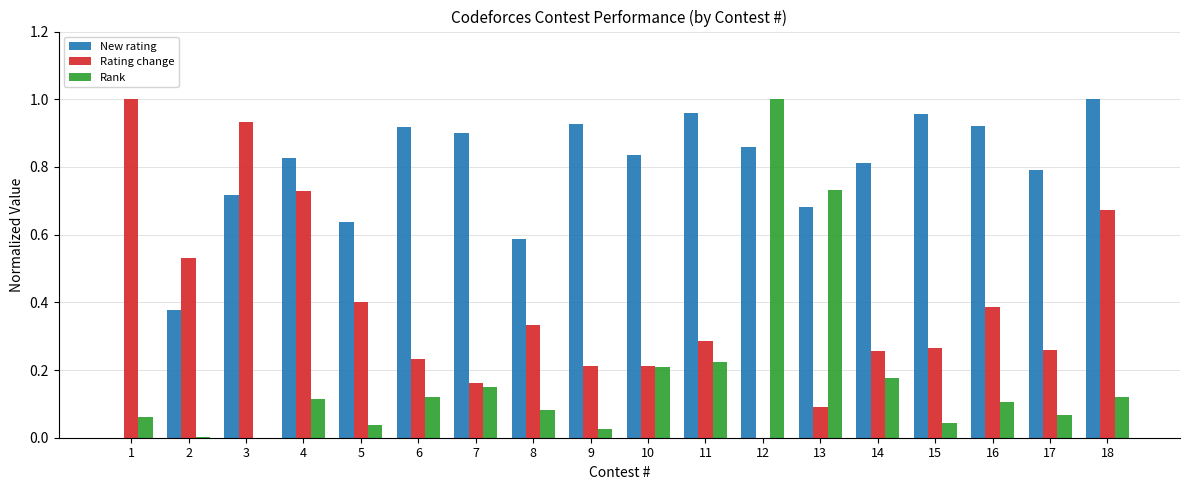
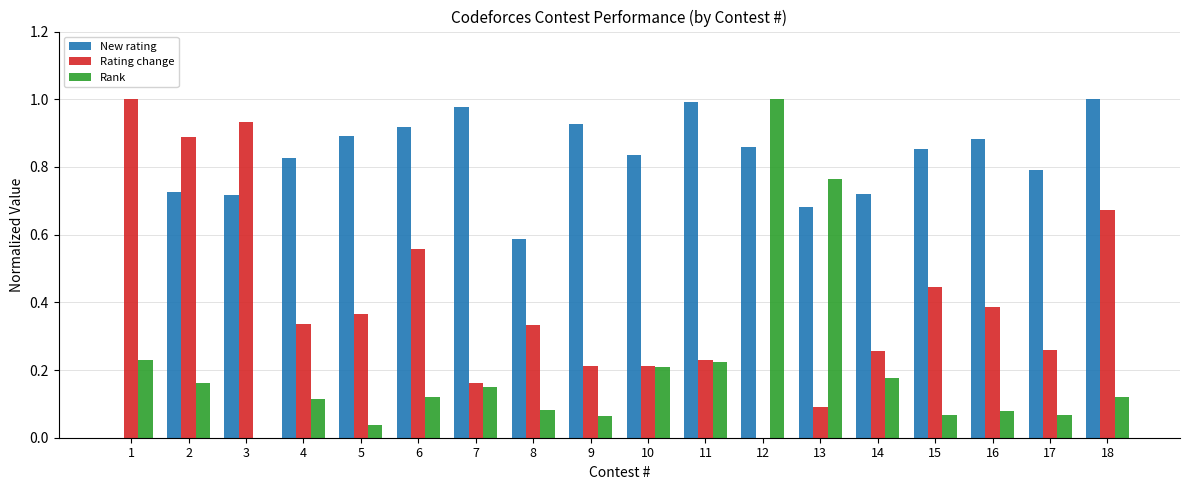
  {
    "New rating": {
      "1": 0.00,
-     "2": 0.38,
+     "2": 0.72,
      "3": 0.72,
      "4": 0.83,
-     "5": 0.64,
+     "5": 0.89,
      "6": 0.92,
-     "7": 0.90,
+     "7": 0.98,
      "8": 0.59,
      "9": 0.93,
      "10": 0.83,
-     "11": 0.96,
+     "11": 0.99,
      "12": 0.86,
      "13": 0.68,
-     "14": 0.81,
-     "15": 0.96,
-     "16": 0.92,
+     "14": 0.72,
+     "15": 0.85,
+     "16": 0.88,
      "17": 0.79,
      "18": 1.00
    },
    "Rating change": {
      "1": 1.00,
-     "2": 0.53,
+     "2": 0.89,
      "3": 0.93,
-     "4": 0.73,
-     "5": 0.40,
-     "6": 0.23,
+     "4": 0.34,
+     "5": 0.37,
+     "6": 0.56,
      "7": 0.16,
      "8": 0.33,
      "9": 0.21,
      "10": 0.21,
-     "11": 0.29,
+     "11": 0.23,
      "12": 0.00,
      "13": 0.09,
      "14": 0.26,
-     "15": 0.26,
+     "15": 0.44,
      "16": 0.39,
      "17": 0.26,
      "18": 0.67
    },
    "Rank": {
-     "1": 0.06,
-     "2": 0.00,
+     "1": 0.23,
+     "2": 0.16,
      "3": 0.00,
      "4": 0.11,
      "5": 0.04,
      "6": 0.12,
      "7": 0.15,
      "8": 0.08,
-     "9": 0.02,
+     "9": 0.06,
      "10": 0.21,
      "11": 0.22,
      "12": 1.00,
-     "13": 0.73,
+     "13": 0.76,
      "14": 0.18,
-     "15": 0.04,
-     "16": 0.11,
+     "15": 0.07,
+     "16": 0.08,
      "17": 0.07,
      "18": 0.12
    }
  }
